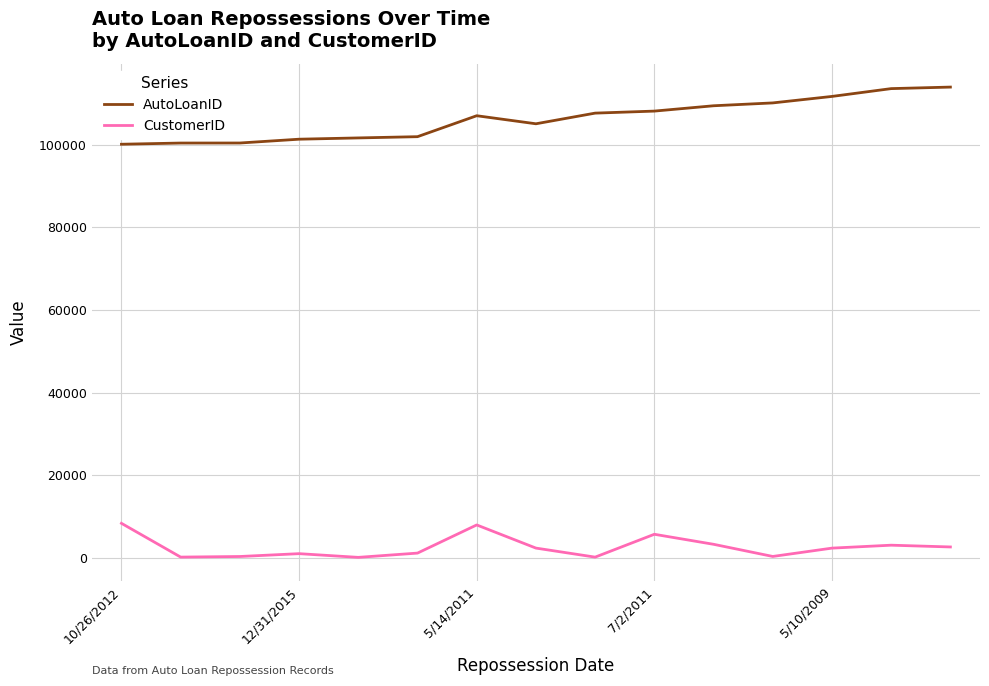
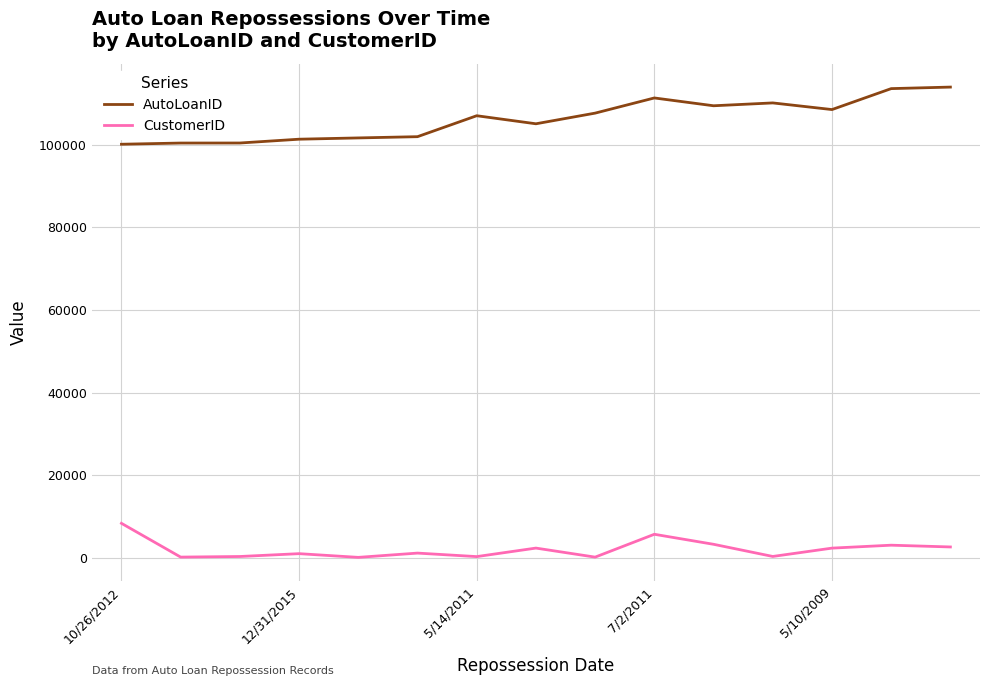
  {
    "AutoLoanID": {
      "10/26/2012": 100000,
      "12/31/2015": 101000,
      "5/14/2011": 107000,
-     "7/2/2011": 108000,
-     "5/10/2009": 112000
+     "7/2/2011": 111000,
+     "5/10/2009": 108000
    },
    "CustomerID": {
      "10/26/2012": 8000,
      "12/31/2015": 1000,
-     "5/14/2011": 8000,
+     "5/14/2011": 0,
      "7/2/2011": 6000,
      "5/10/2009": 2000
    }
  }
